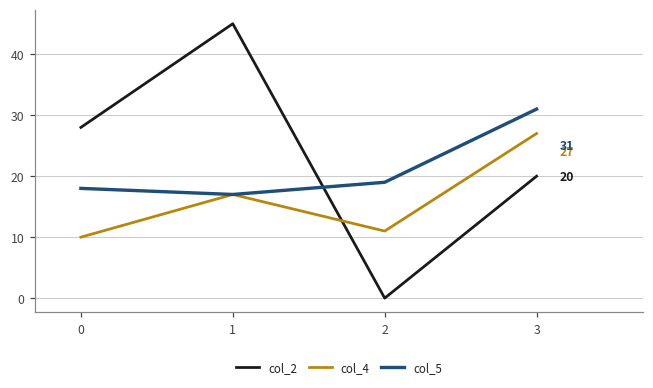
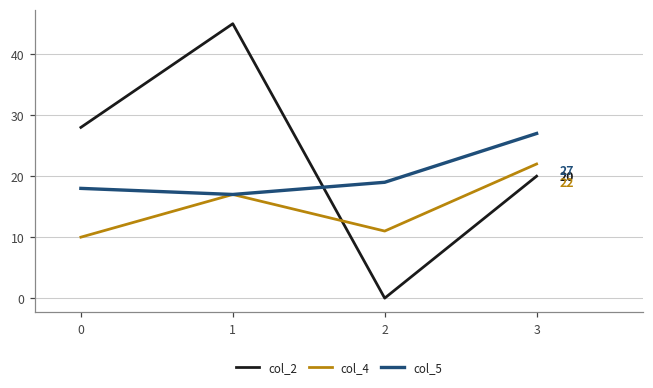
  {
    "col_2": {
      "0": 28,
      "1": 45,
      "2": 0
    },
    "col_4": {
-     "3": 27
+     "3": 22
    },
    "col_5": {
-     "3": 31
+     "3": 27
    }
  }
